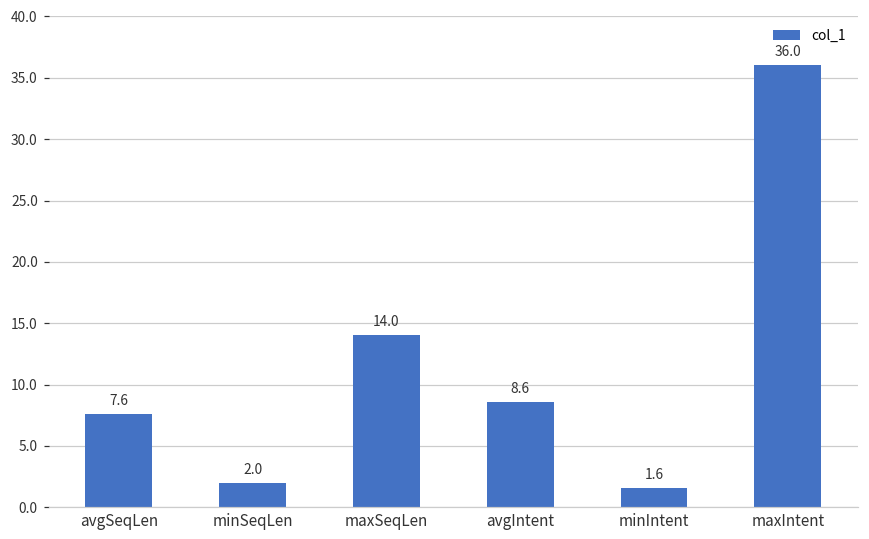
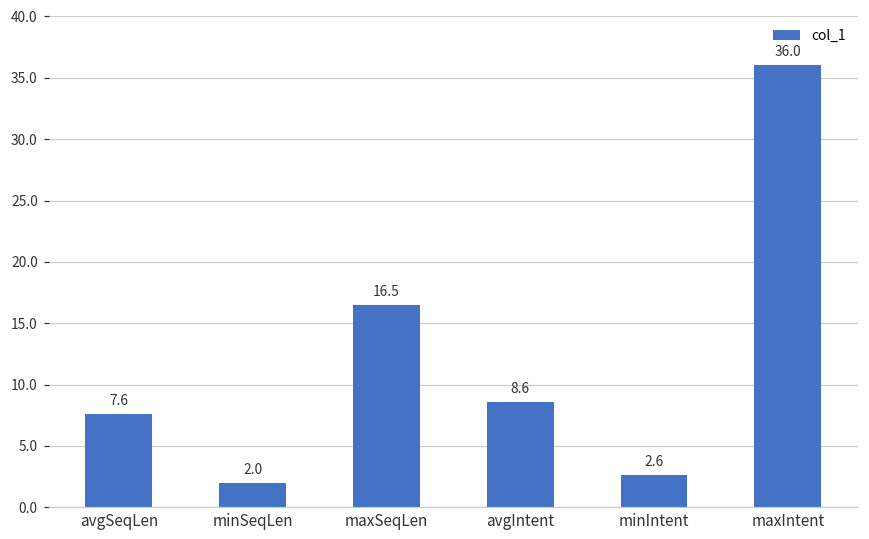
  {
    "avgSeqLen": 7.6,
    "minSeqLen": 2.0,
-   "maxSeqLen": 14.0,
+   "maxSeqLen": 16.5,
    "avgIntent": 8.6,
-   "minIntent": 1.6,
+   "minIntent": 2.6,
    "maxIntent": 36.0
  }
